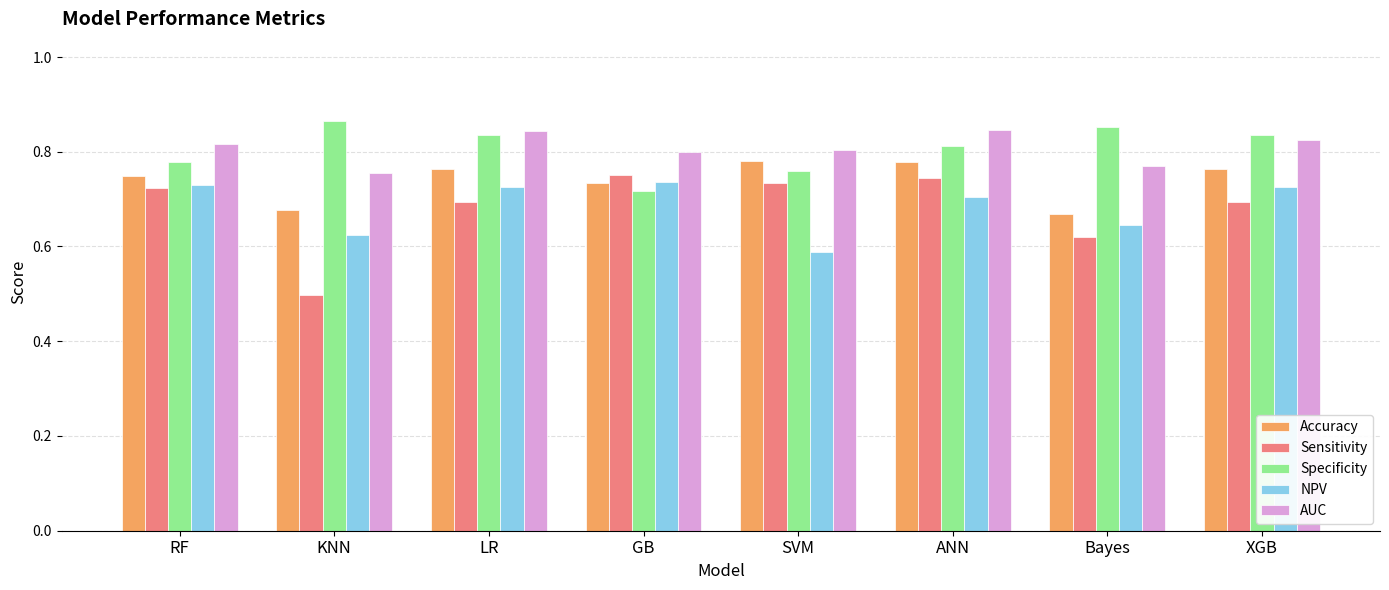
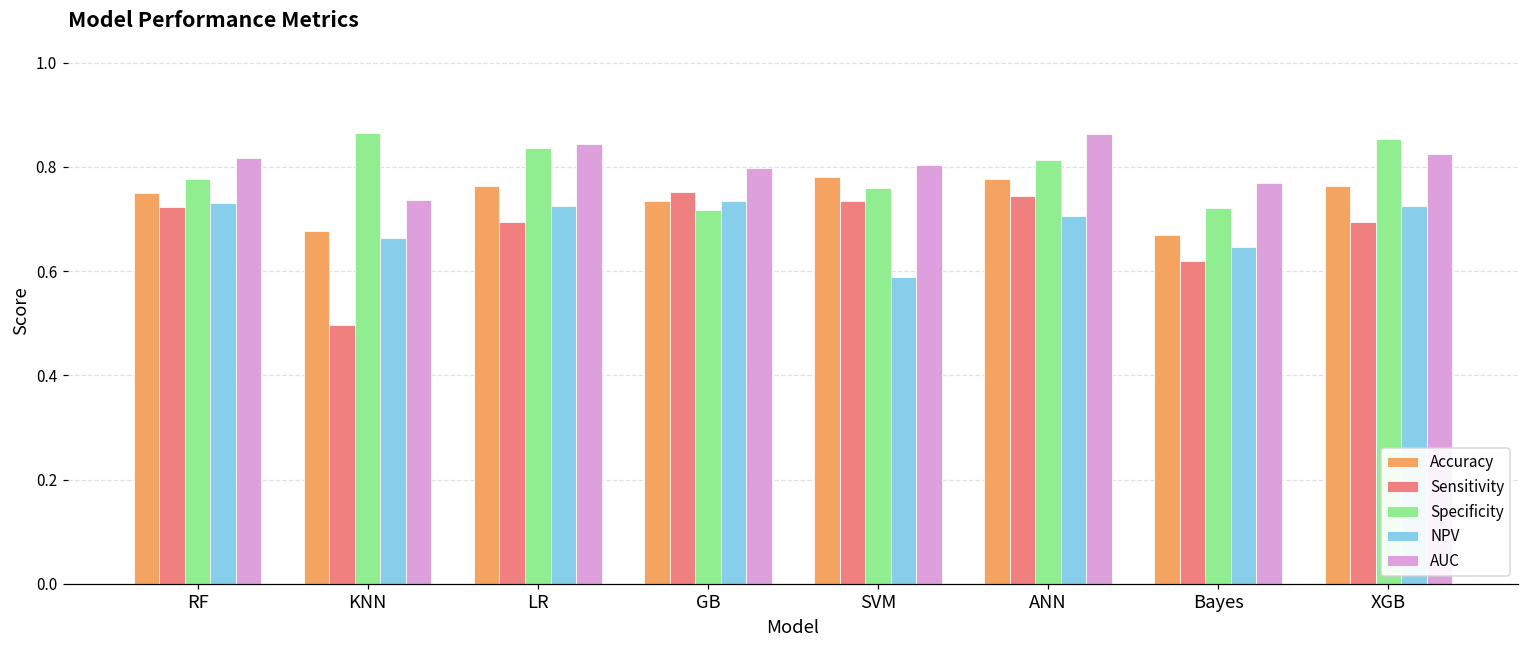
  {
    "Specificity": {
      "RF": 0.78,
      "KNN": 0.87,
      "LR": 0.84,
      "GB": 0.72,
      "SVM": 0.76,
      "ANN": 0.81,
-     "Bayes": 0.85,
-     "XGB": 0.84
+     "Bayes": 0.72,
+     "XGB": 0.85
    },
    "NPV": {
      "RF": 0.73,
-     "KNN": 0.62,
+     "KNN": 0.66,
      "LR": 0.73,
      "GB": 0.74,
      "SVM": 0.59,
      "ANN": 0.71,
      "Bayes": 0.65,
      "XGB": 0.73
    },
    "AUC": {
      "RF": 0.82,
-     "KNN": 0.76,
+     "KNN": 0.74,
      "LR": 0.84,
      "GB": 0.80,
      "SVM": 0.80,
-     "ANN": 0.85,
+     "ANN": 0.86,
      "Bayes": 0.77,
      "XGB": 0.82
    }
  }
